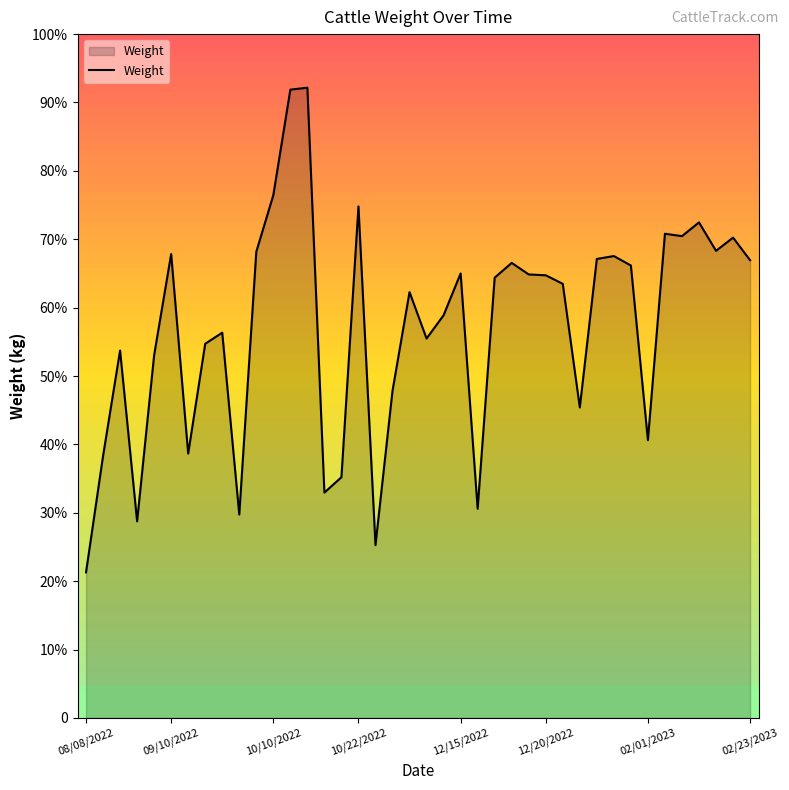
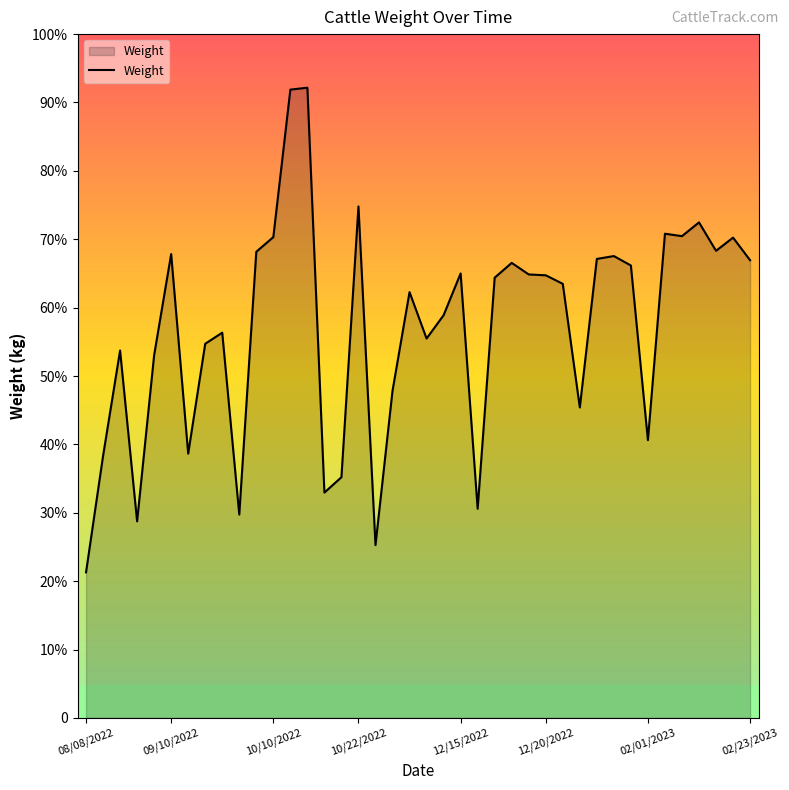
  {
    "08/08/2022": "21%",
    "09/10/2022": "68%",
-   "10/10/2022": "76%",
+   "10/10/2022": "70%",
    "02/23/2023": "67%"
  }
